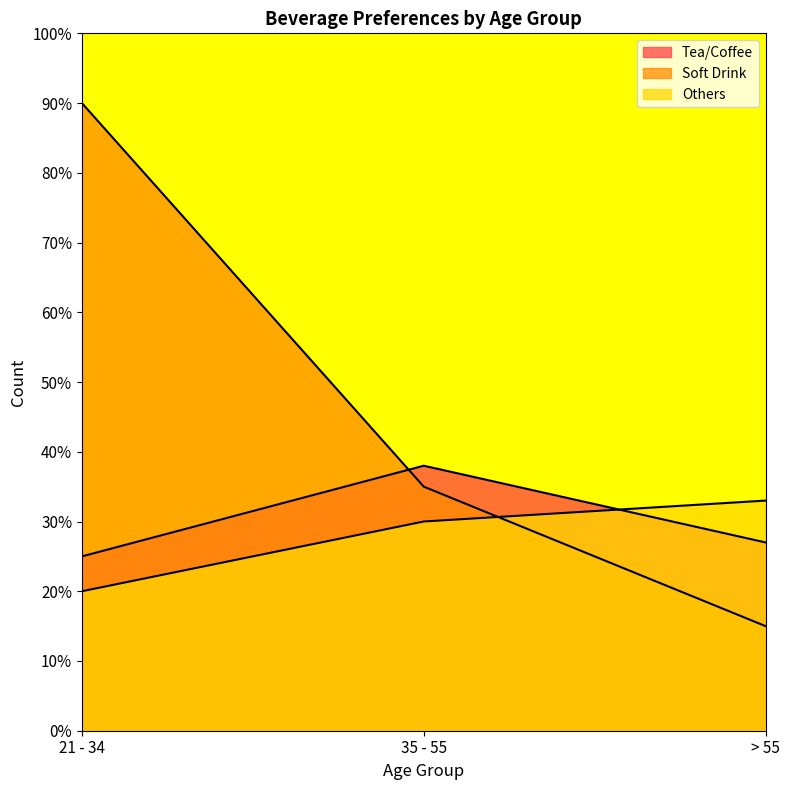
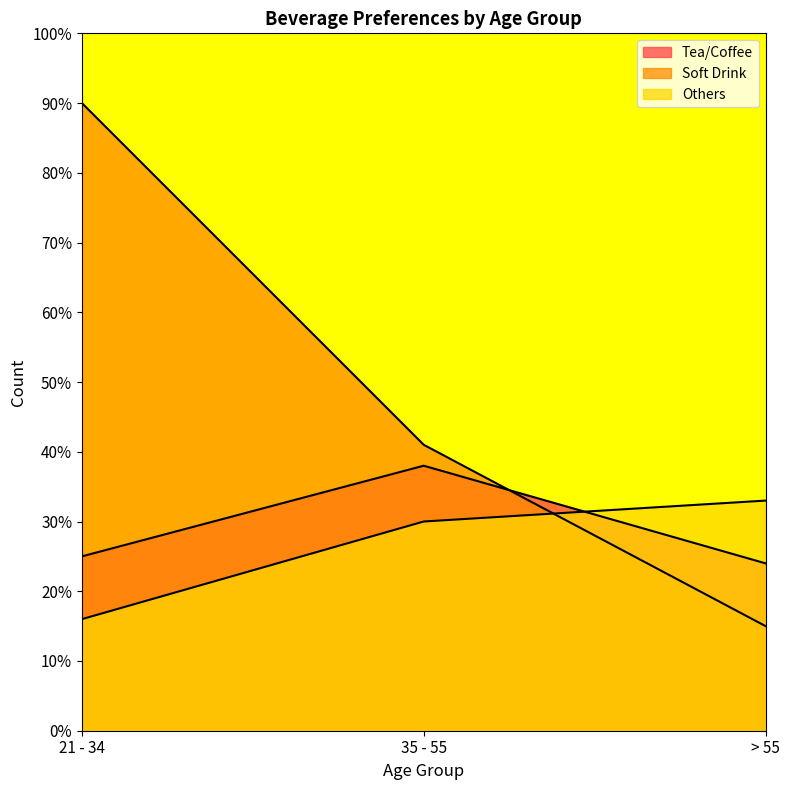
  {
    "Tea/Coffee": {
      "21 - 34": "25%",
      "35 - 55": "38%",
-     "> 55": "27%"
+     "> 55": "24%"
    },
    "Soft Drink": {
      "21 - 34": "90%",
-     "35 - 55": "35%",
+     "35 - 55": "41%",
      "> 55": "15%"
    },
    "Others": {
-     "21 - 34": "20%",
+     "21 - 34": "16%",
      "35 - 55": "30%",
      "> 55": "33%"
    }
  }
